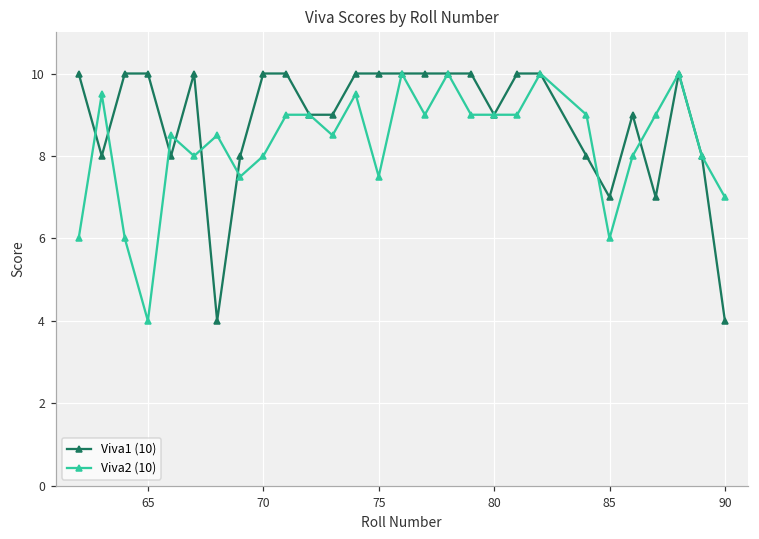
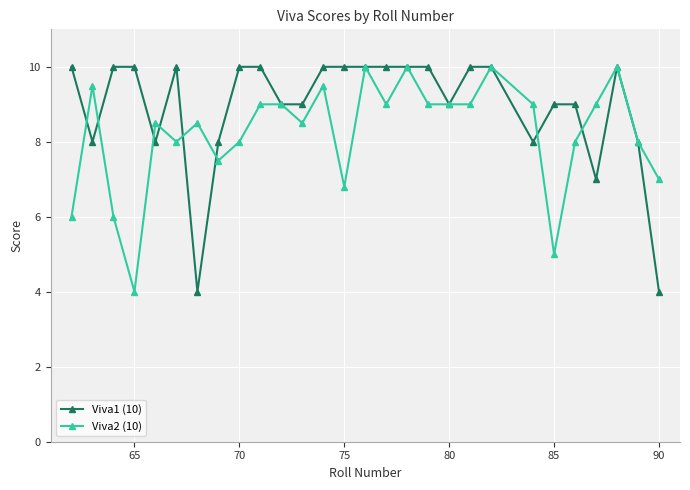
  {
    "Viva1 (10)": {
      "65": 10,
      "70": 10,
      "75": 10,
-     "85": 7,
+     "85": 9,
      "90": 4
    },
    "Viva2 (10)": {
      "65": 4.0,
      "70": 8.0,
-     "75": 7.5,
-     "85": 6,
+     "75": 6.8,
+     "85": 5,
      "90": 7.0
    }
  }
